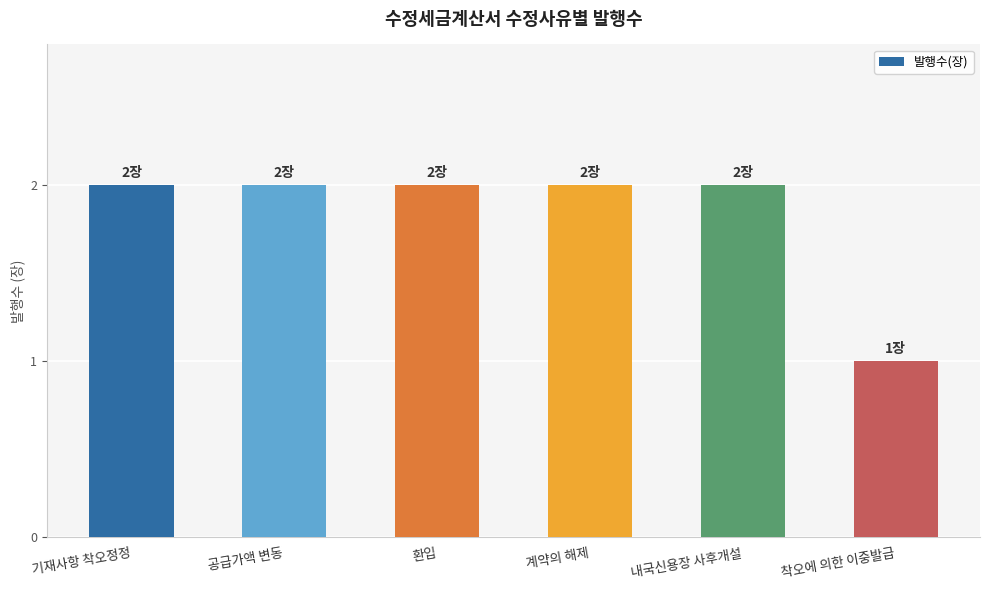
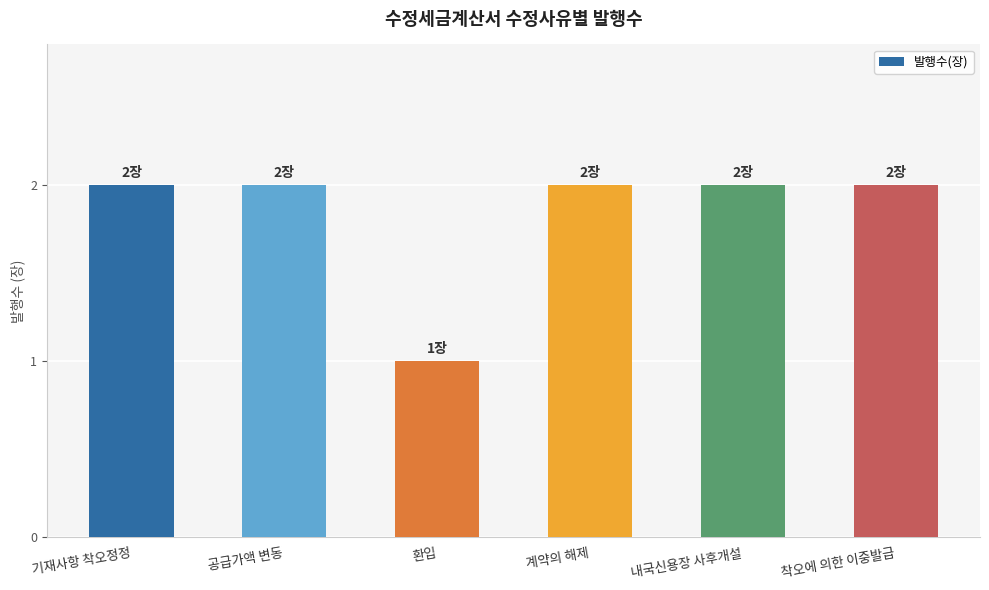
  {
    "기재사항 착오정정": "2장",
    "공급가액 변동": "2장",
-   "환입": "2장",
+   "환입": "1장",
    "계약의 해제": "2장",
    "내국신용장 사후개설": "2장",
-   "착오에 의한 이중발급": "1장"
+   "착오에 의한 이중발급": "2장"
  }
